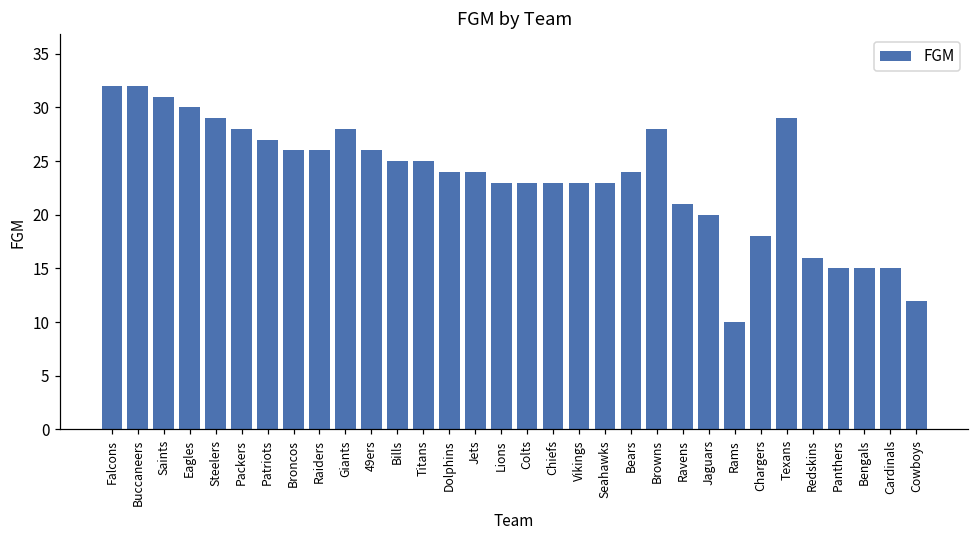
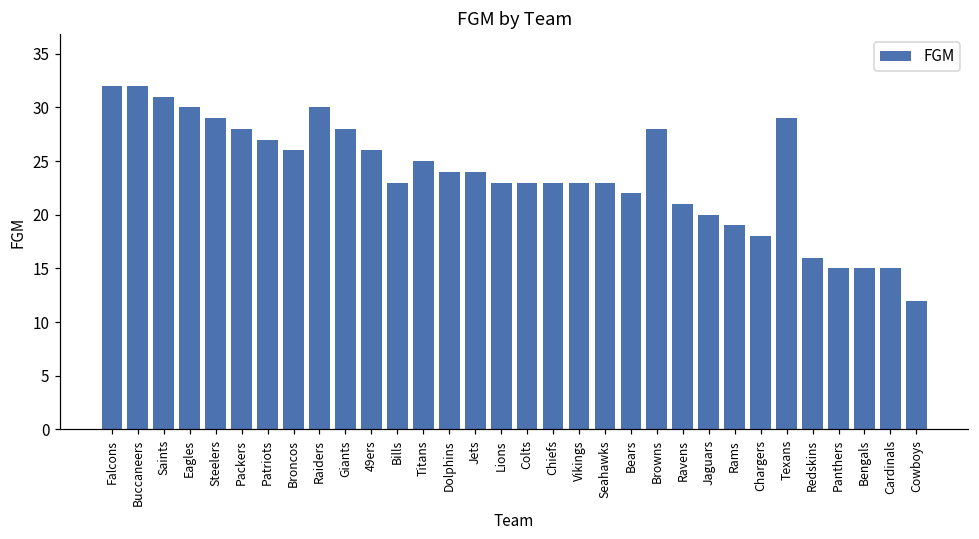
  {
    "Falcons": 32,
    "Buccaneers": 32,
    "Saints": 31,
    "Eagles": 30,
    "Steelers": 29,
    "Packers": 28,
    "Patriots": 27,
    "Broncos": 26,
-   "Raiders": 26,
+   "Raiders": 30,
    "Giants": 28,
    "49ers": 26,
-   "Bills": 25,
+   "Bills": 23,
    "Titans": 25,
    "Dolphins": 24,
    "Jets": 24,
    "Lions": 23,
    "Colts": 23,
    "Chiefs": 23,
    "Vikings": 23,
    "Seahawks": 23,
-   "Bears": 24,
+   "Bears": 22,
    "Browns": 28,
    "Ravens": 21,
    "Jaguars": 20,
-   "Rams": 10,
+   "Rams": 19,
    "Chargers": 18,
    "Texans": 29,
    "Redskins": 16,
    "Panthers": 15,
    "Bengals": 15,
    "Cardinals": 15,
    "Cowboys": 12
  }
